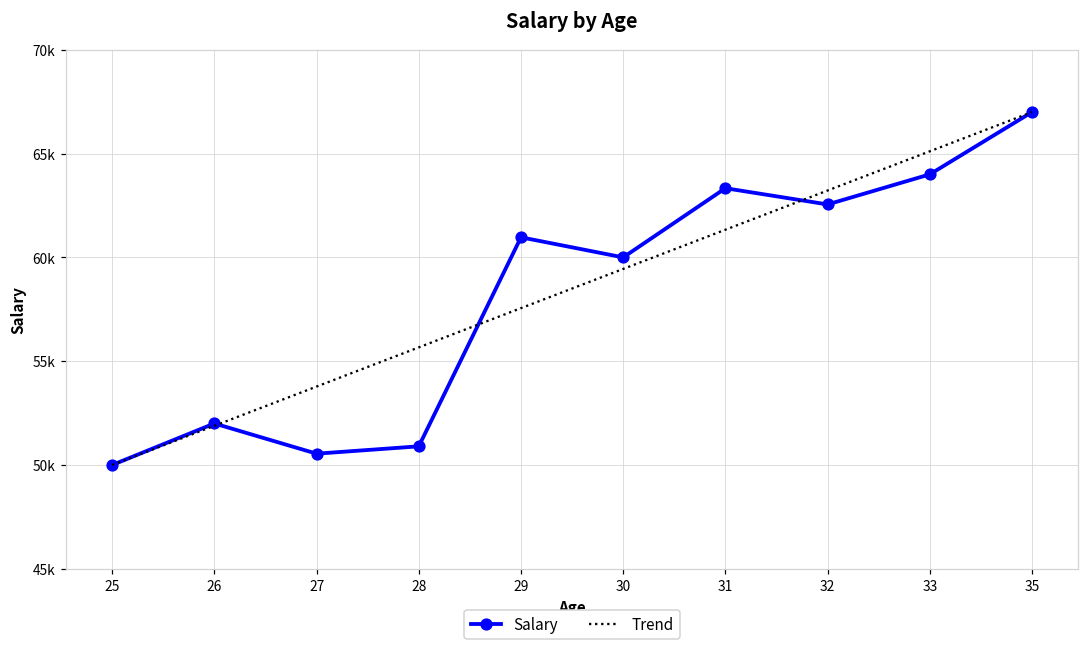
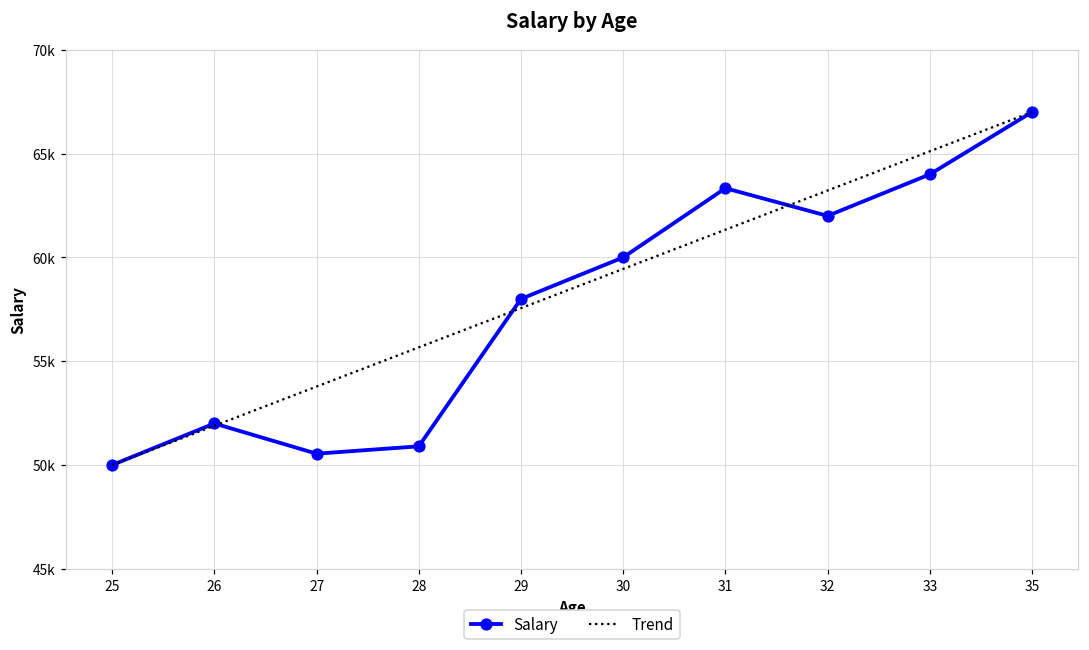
  {
    "Salary": {
      "27": 50500,
      "28": 50900,
-     "29": 61000,
+     "29": 58000,
      "30": 60000,
      "31": 63300,
-     "32": 62600,
+     "32": 62000,
      "33": 64000
    },
    "Trend": {
      "27": 53800,
      "28": 55700,
      "29": 57600,
      "30": 59400,
      "31": 61300,
      "32": 63200,
      "33": 65100
    }
  }
